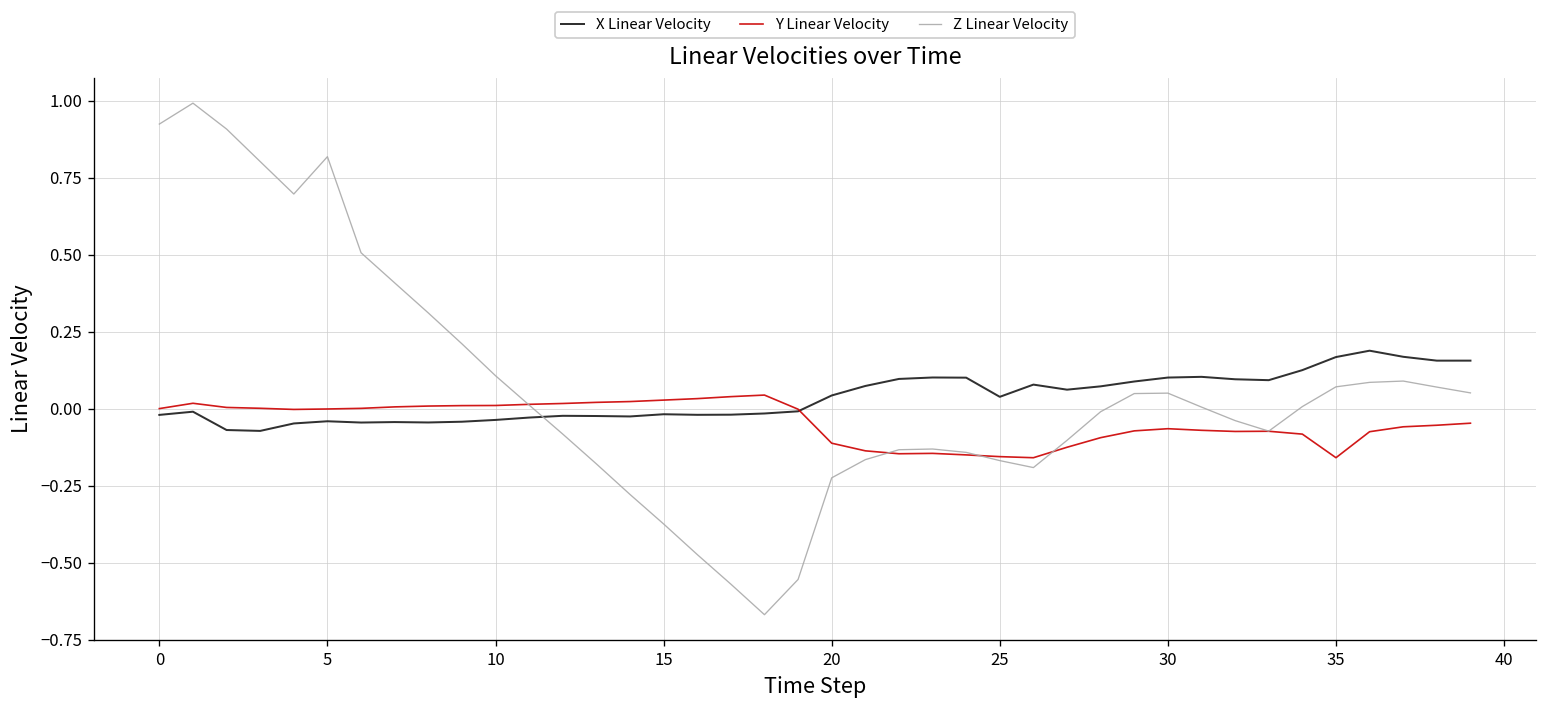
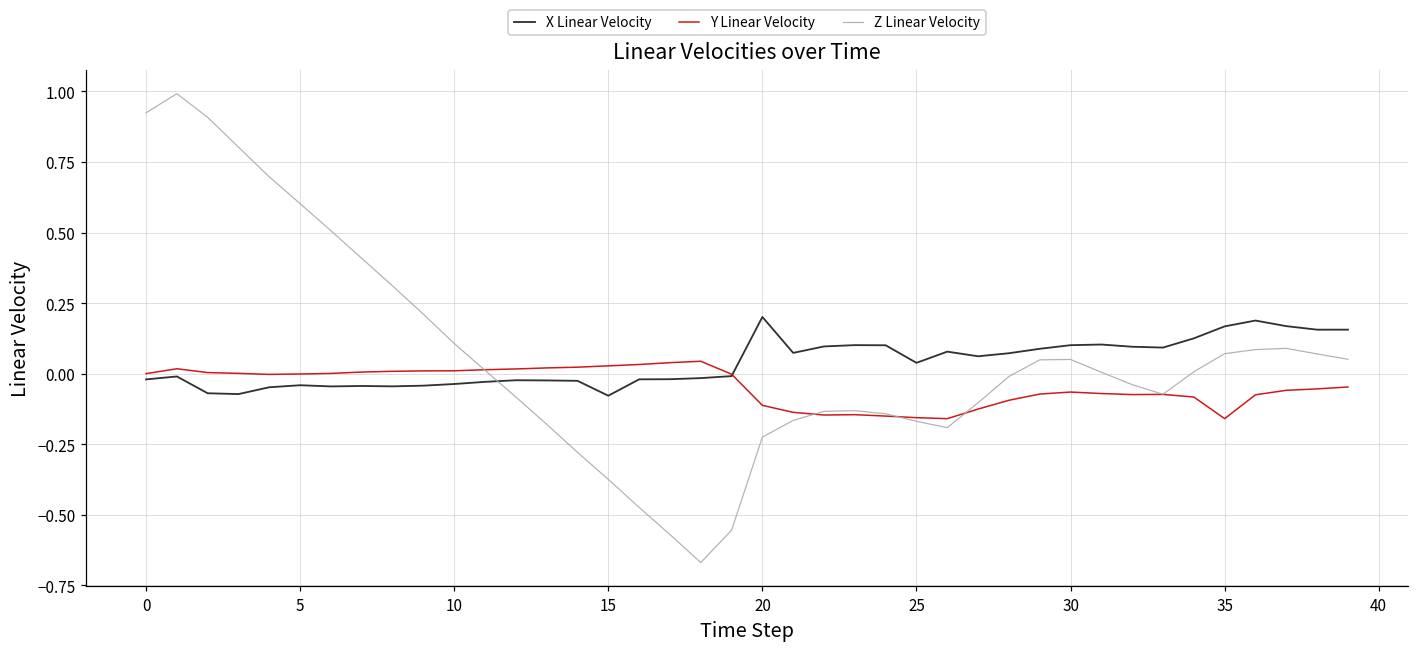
  {
    "X Linear Velocity": {
      "0": -0.02,
      "5": -0.04,
      "10": -0.04,
-     "15": -0.02,
-     "20": 0.04,
+     "15": -0.08,
+     "20": 0.20,
      "25": 0.04,
      "30": 0.10,
      "35": 0.17
    },
    "Y Linear Velocity": {
      "0": 0.00,
      "5": 0.00,
      "10": 0.01,
      "15": 0.03,
      "20": -0.11,
      "25": -0.16,
      "30": -0.06,
      "35": -0.16
    },
    "Z Linear Velocity": {
      "0": 0.92,
-     "5": 0.82,
+     "5": 0.60,
      "10": 0.11,
      "15": -0.37,
      "20": -0.22,
      "25": -0.17,
      "30": 0.05,
      "35": 0.07
    }
  }
